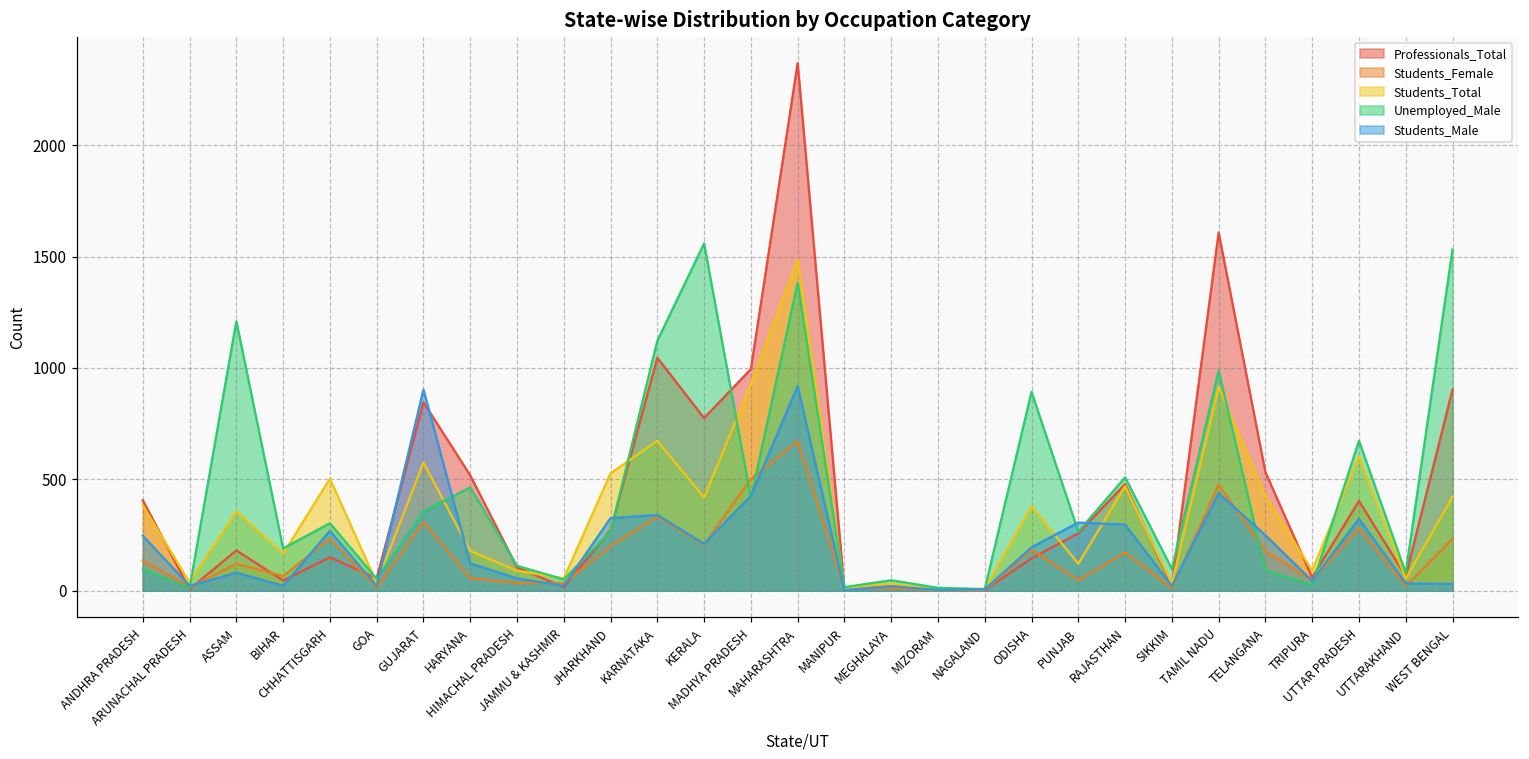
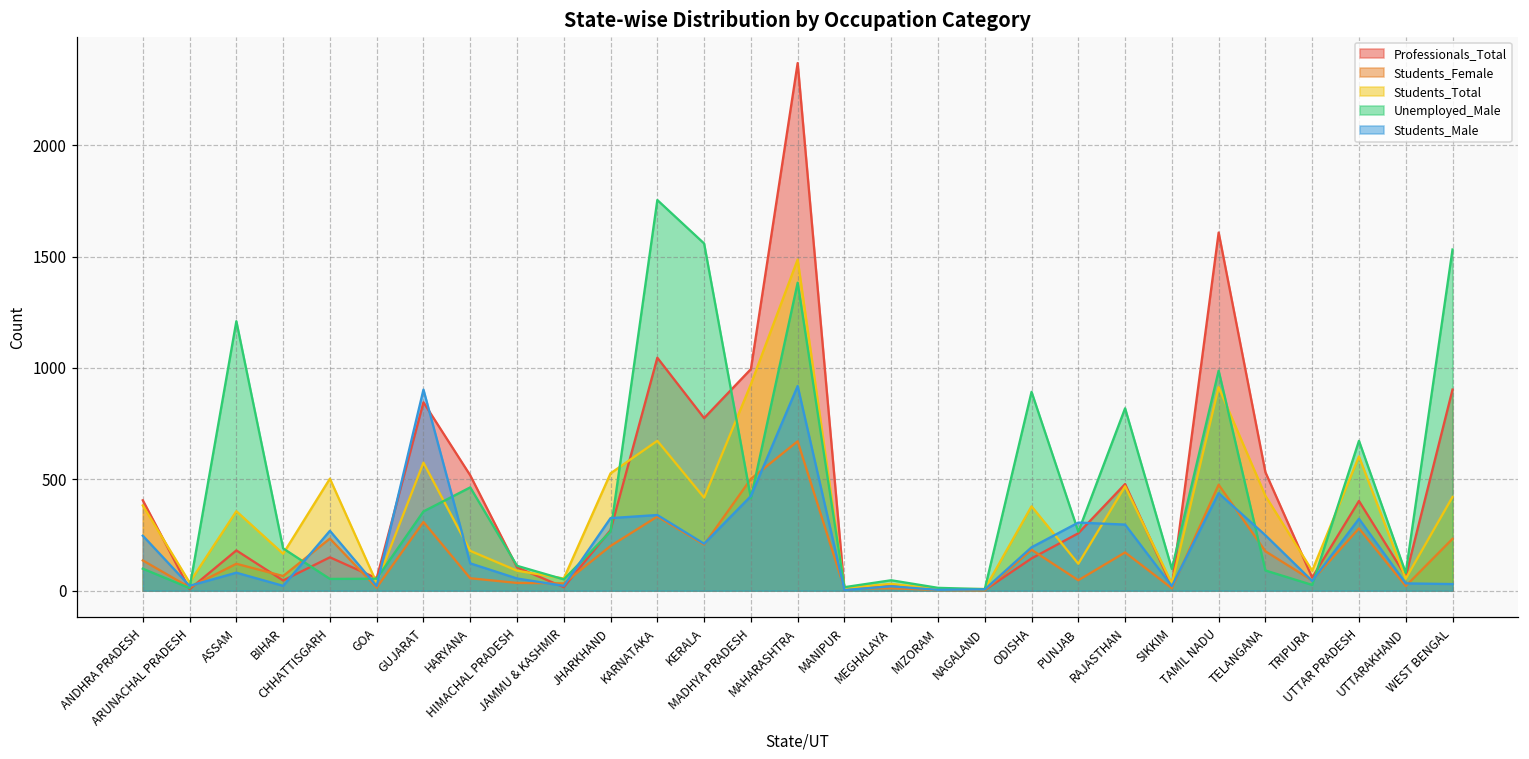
  {
    "Unemployed_Male": {
      "ANDHRA PRADESH": 100,
      "ASSAM": 1210,
      "BIHAR": 190,
-     "CHHATTISGARH": 300,
+     "CHHATTISGARH": 50,
      "GUJARAT": 360,
      "HARYANA": 460,
-     "KARNATAKA": 1120,
+     "KARNATAKA": 1750,
      "KERALA": 1560,
      "MAHARASHTRA": 1380,
      "MEGHALAYA": 50,
      "ODISHA": 890,
-     "RAJASTHAN": 510,
+     "RAJASTHAN": 820,
      "SIKKIM": 100,
      "TAMIL NADU": 990,
      "TELANGANA": 90,
      "TRIPURA": 30,
      "UTTAR PRADESH": 670,
      "UTTARAKHAND": 80,
      "WEST BENGAL": 1530
    },
    "Students_Male": {
      "ANDHRA PRADESH": 250,
      "ASSAM": 80,
      "BIHAR": 20,
      "CHHATTISGARH": 270,
      "GUJARAT": 900,
      "HARYANA": 120,
      "HIMACHAL PRADESH": 60,
      "JHARKHAND": 330,
      "MAHARASHTRA": 920,
      "PUNJAB": 310,
      "RAJASTHAN": 300,
      "TAMIL NADU": 440,
      "TELANGANA": 250,
      "UTTAR PRADESH": 320,
      "WEST BENGAL": 30
    }
  }
